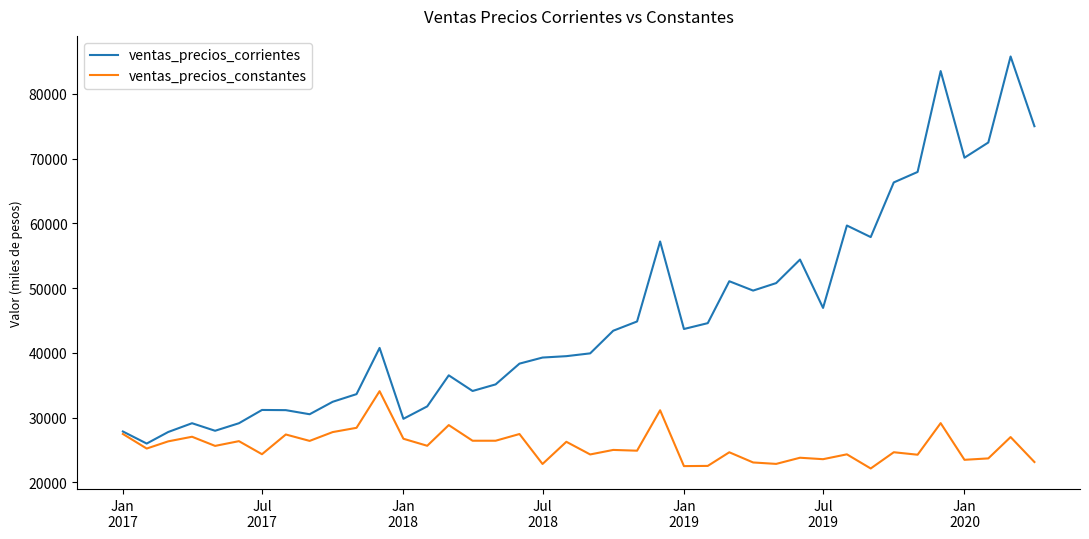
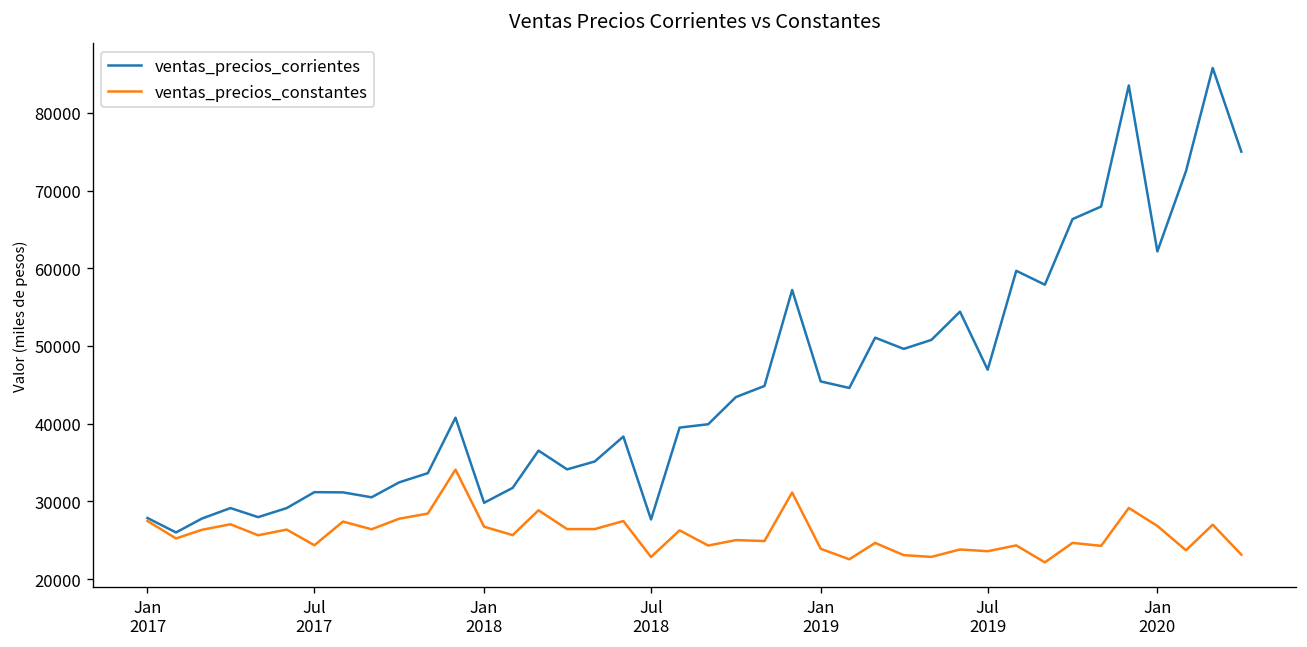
  {
    "ventas_precios_corrientes": {
      "Jul 2017": 31000,
      "Jan 2018": 30000,
-     "Jul 2018": 39000,
-     "Jan 2019": 44000,
+     "Jul 2018": 28000,
+     "Jan 2019": 45000,
      "Jul 2019": 47000,
-     "Jan 2020": 70000
+     "Jan 2020": 62000
    },
    "ventas_precios_constantes": {
      "Jul 2017": 24000,
      "Jan 2018": 27000,
      "Jul 2018": 23000,
-     "Jan 2019": 23000,
+     "Jan 2019": 24000,
      "Jul 2019": 24000,
-     "Jan 2020": 23000
+     "Jan 2020": 27000
    }
  }
